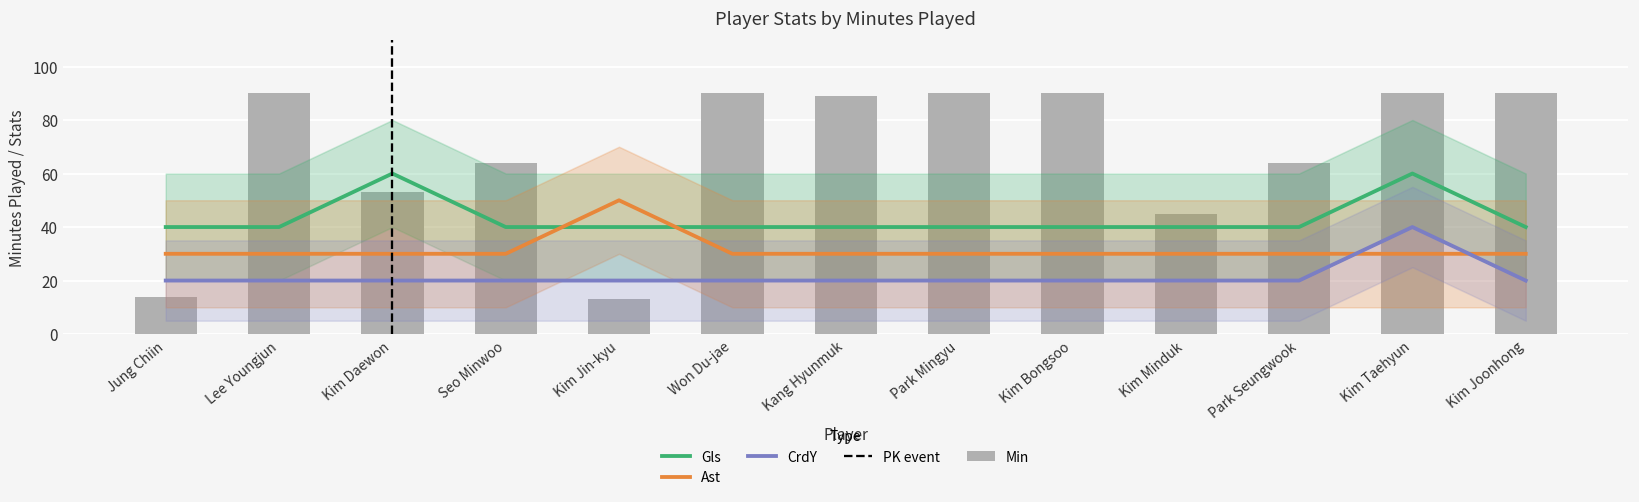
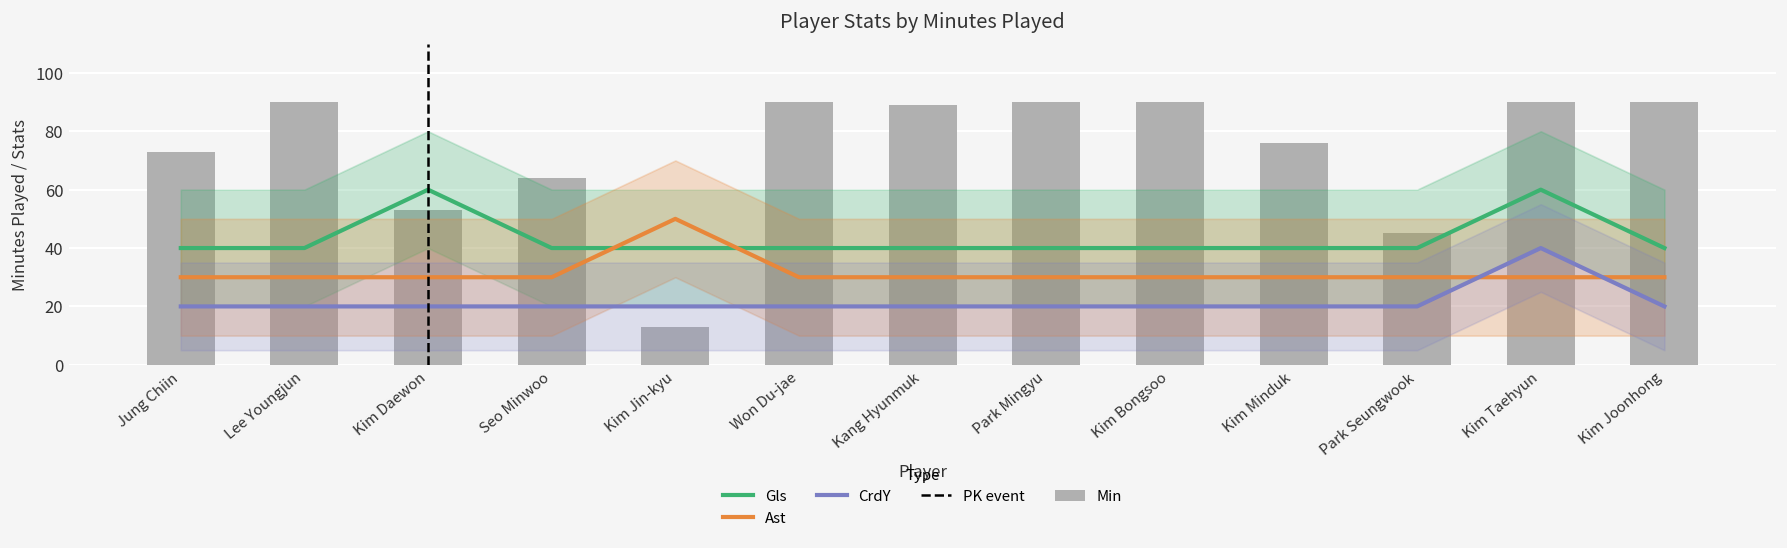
  {
    "Min": {
-     "Jung Chiin": 14,
+     "Jung Chiin": 73,
      "Lee Youngjun": 90,
      "Kim Daewon": 53,
      "Seo Minwoo": 64,
      "Kim Jin-kyu": 13,
      "Won Du-jae": 90,
      "Kang Hyunmuk": 89,
      "Park Mingyu": 90,
      "Kim Bongsoo": 90,
-     "Kim Minduk": 45,
-     "Park Seungwook": 64,
+     "Kim Minduk": 76,
+     "Park Seungwook": 45,
      "Kim Taehyun": 90,
      "Kim Joonhong": 90
    }
  }
